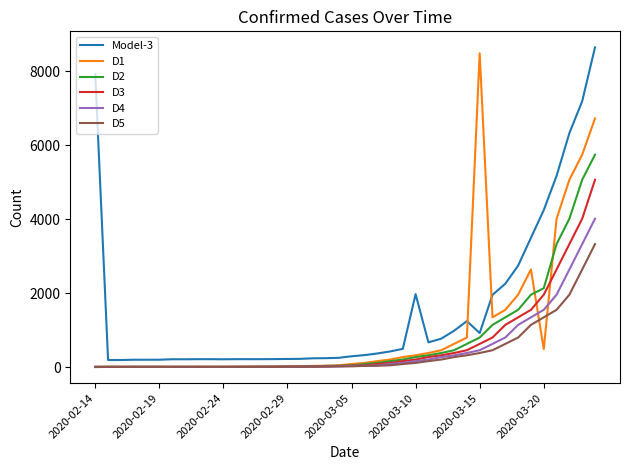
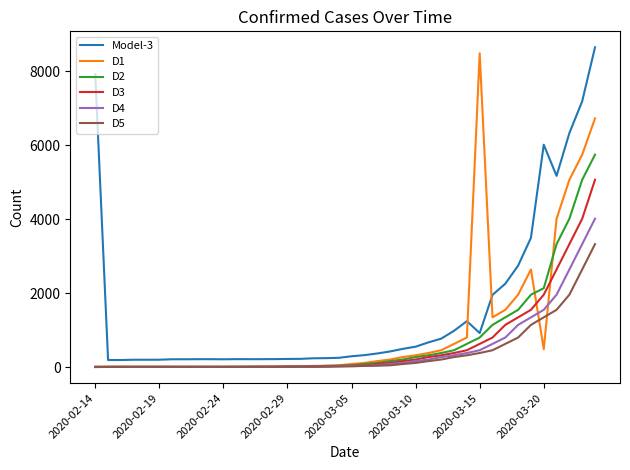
  {
    "Model-3": {
      "2020-02-19": 200,
      "2020-02-24": 200,
      "2020-02-29": 200,
      "2020-03-05": 300,
-     "2020-03-10": 2000,
+     "2020-03-10": 600,
      "2020-03-15": 900,
-     "2020-03-20": 4200
+     "2020-03-20": 6000
    },
    "D1": {
      "2020-03-15": 8500,
      "2020-03-20": 500
    },
    "D2": {
      "2020-03-15": 800,
      "2020-03-20": 2100
    },
    "D3": {
      "2020-03-15": 600,
      "2020-03-20": 2000
    },
    "D4": {
      "2020-03-15": 500,
      "2020-03-20": 1600
    },
    "D5": {
      "2020-03-15": 400,
      "2020-03-20": 1300
    }
  }
